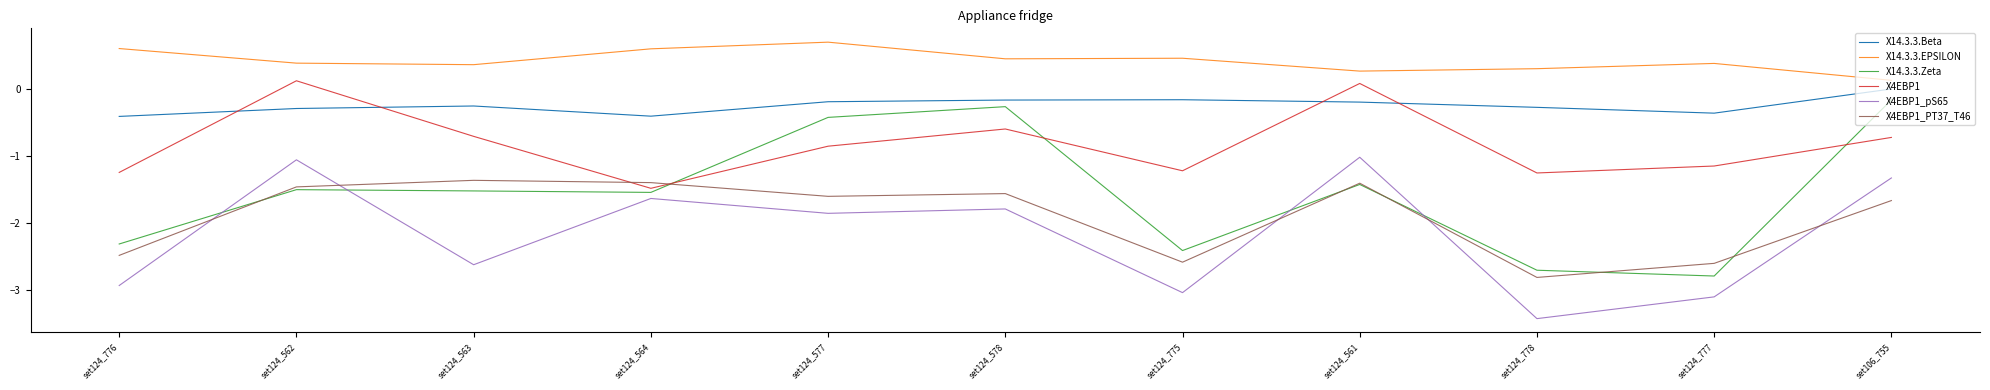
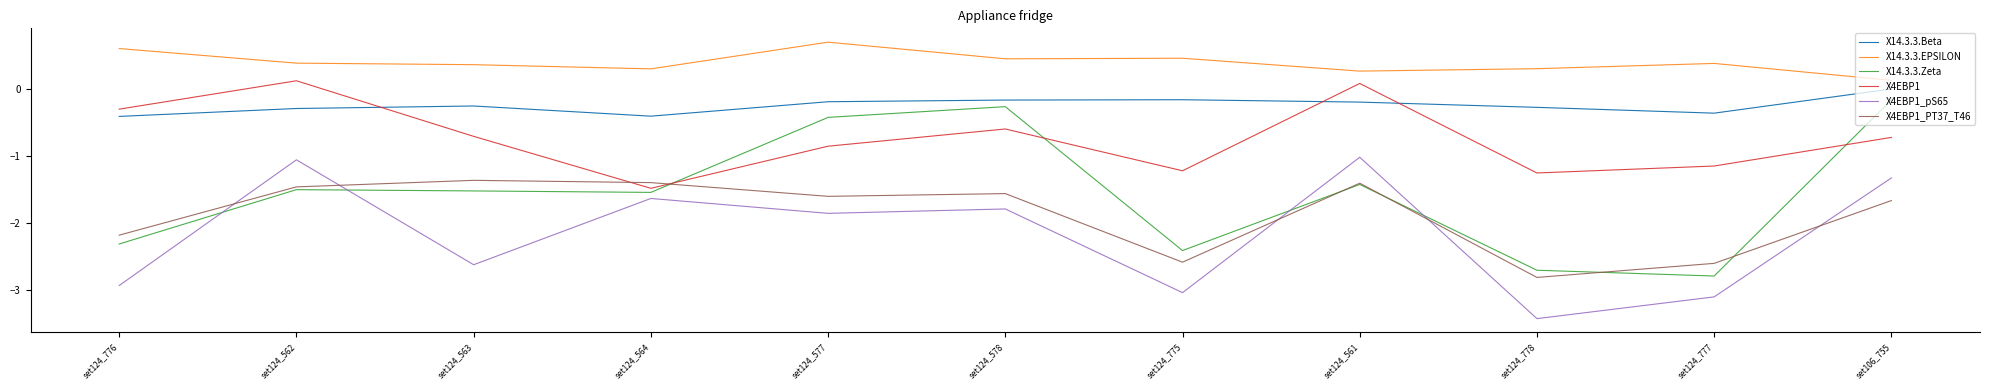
  {
    "X14.3.3.Beta": {
      "set124_776": -0.4,
      "set124_562": -0.3,
      "set124_563": -0.3,
      "set124_564": -0.4,
      "set124_577": -0.2,
      "set124_578": -0.2,
      "set124_775": -0.2,
      "set124_561": -0.2,
      "set124_778": -0.3,
      "set124_777": -0.4
    },
    "X14.3.3.EPSILON": {
      "set124_776": 0.6,
      "set124_562": 0.4,
      "set124_563": 0.4,
-     "set124_564": 0.6,
+     "set124_564": 0.3,
      "set124_577": 0.7,
      "set124_578": 0.4,
      "set124_775": 0.5,
      "set124_561": 0.3,
      "set124_778": 0.3,
      "set124_777": 0.4
    },
    "X14.3.3.Zeta": {
      "set124_776": -2.3,
      "set124_562": -1.5,
      "set124_563": -1.5,
      "set124_564": -1.5,
      "set124_577": -0.4,
      "set124_578": -0.3,
      "set124_775": -2.4,
      "set124_778": -2.7,
      "set124_777": -2.8
    },
    "X4EBP1": {
-     "set124_776": -1.2,
+     "set124_776": -0.3,
      "set124_562": 0.1,
      "set124_563": -0.7,
      "set124_564": -1.5,
      "set124_577": -0.9,
      "set124_578": -0.6,
      "set124_775": -1.2,
      "set124_561": 0.1,
      "set124_778": -1.3,
      "set124_777": -1.2,
      "set106_755": -0.7
    },
    "X4EBP1_pS65": {
      "set124_776": -2.9,
      "set124_562": -1.1,
      "set124_563": -2.6,
      "set124_564": -1.6,
      "set124_577": -1.9,
      "set124_578": -1.8,
      "set124_775": -3.0,
      "set124_561": -1.0,
      "set124_778": -3.4,
      "set124_777": -3.1,
      "set106_755": -1.3
    },
    "X4EBP1_PT37_T46": {
-     "set124_776": -2.5,
+     "set124_776": -2.2,
      "set124_562": -1.5,
      "set124_563": -1.4,
      "set124_564": -1.4,
      "set124_577": -1.6,
      "set124_578": -1.6,
      "set124_775": -2.6,
      "set124_778": -2.8,
      "set124_777": -2.6,
      "set106_755": -1.7
    }
  }
